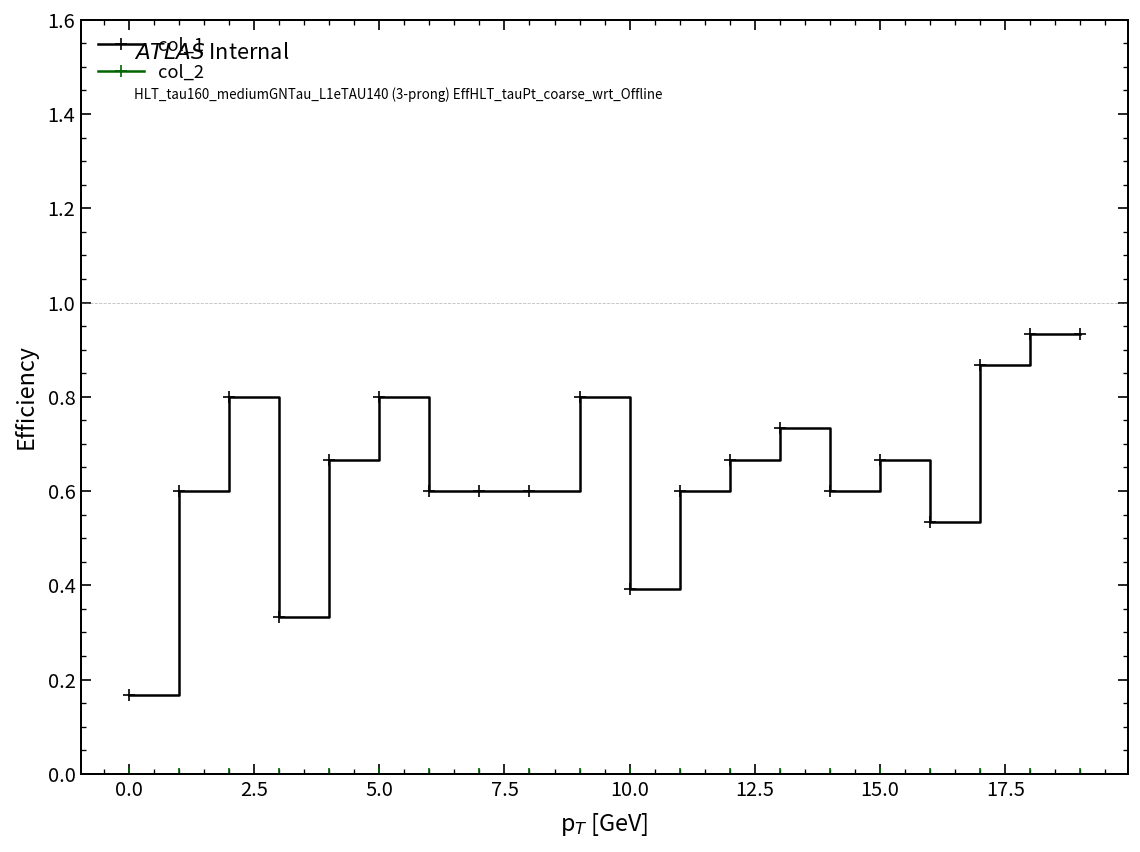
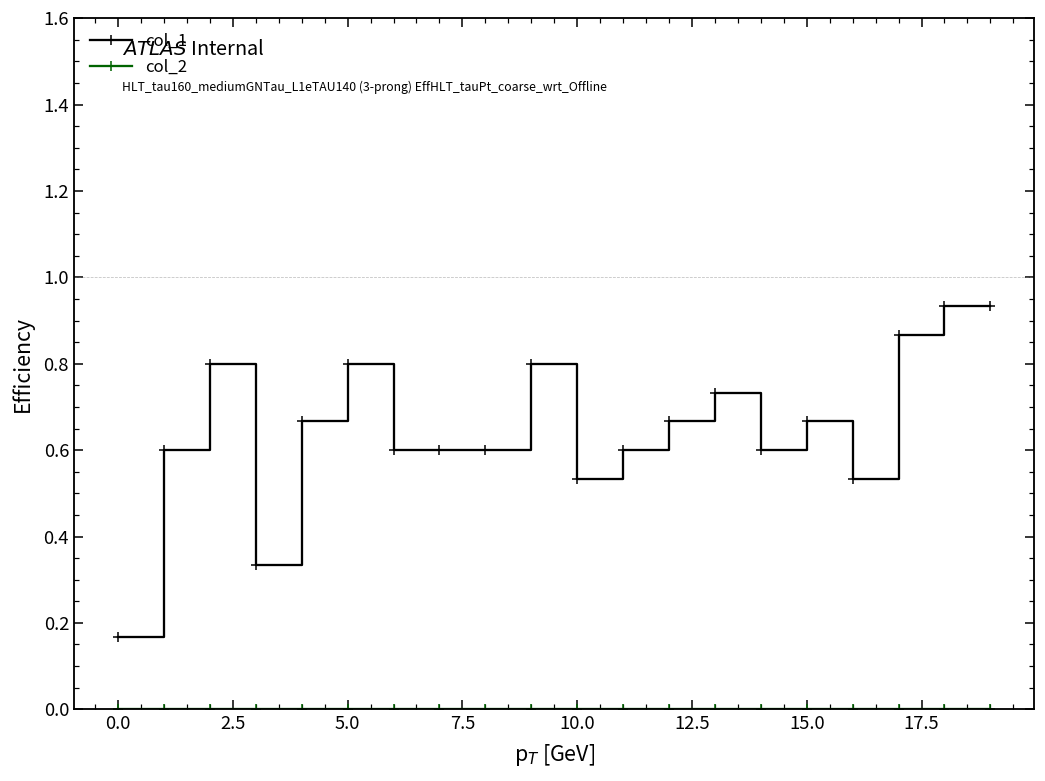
  {
    "col_1": {
      "0.0": 0.17,
      "5.0": 0.80,
-     "10.0": 0.39,
+     "10.0": 0.53,
      "15.0": 0.67
    },
    "col_2": {
      "0.0": 0.00,
      "5.0": 0.00,
      "10.0": 0.00,
      "15.0": 0.00
    }
  }
